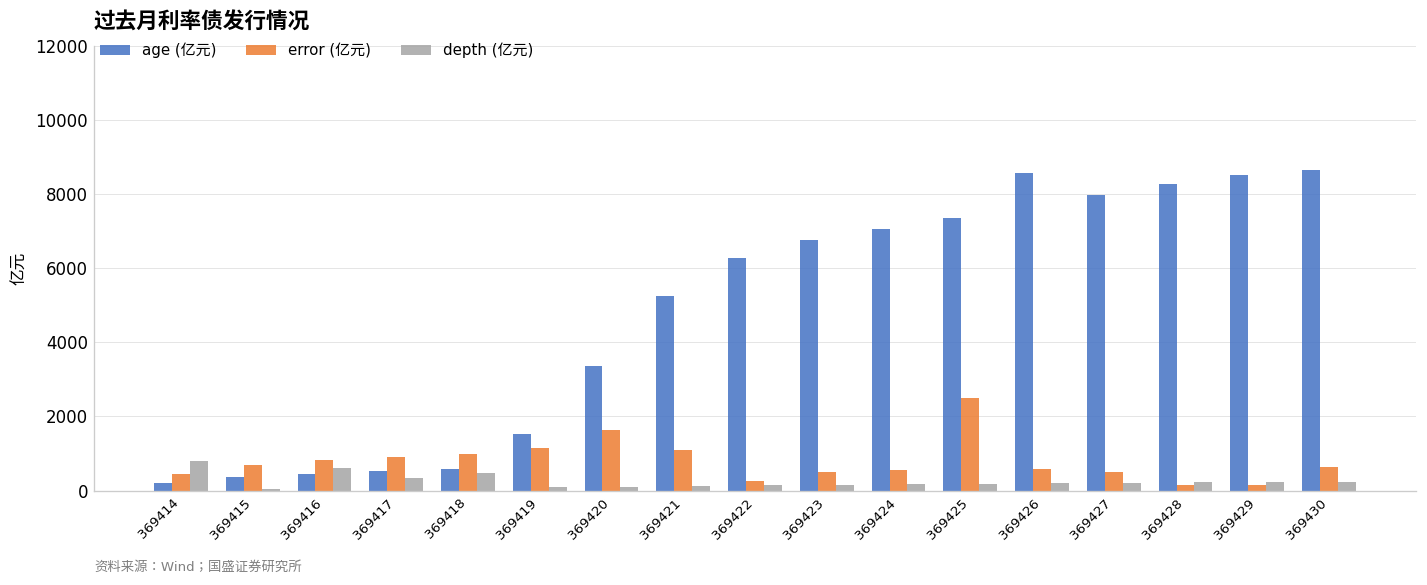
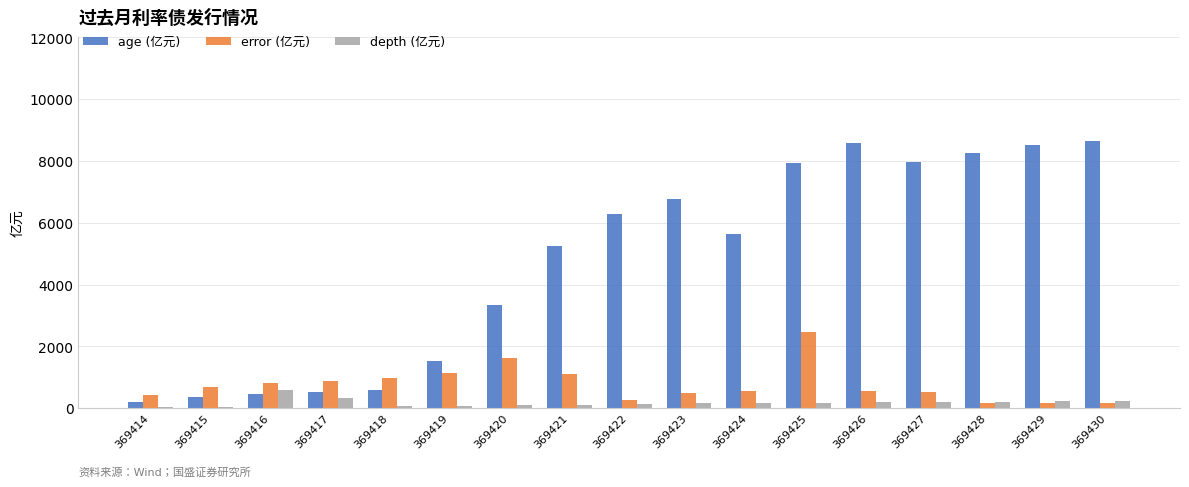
  {
    "age (亿元)": {
      "369414": 200,
      "369415": 400,
      "369416": 400,
      "369417": 500,
      "369418": 600,
      "369419": 1500,
      "369420": 3400,
      "369421": 5200,
      "369422": 6300,
      "369423": 6800,
-     "369424": 7000,
-     "369425": 7300,
+     "369424": 5700,
+     "369425": 7900,
      "369426": 8600,
      "369427": 8000,
      "369428": 8300,
      "369429": 8500,
      "369430": 8600
    },
    "error (亿元)": {
      "369414": 400,
      "369415": 700,
      "369416": 800,
      "369417": 900,
      "369418": 1000,
      "369419": 1200,
      "369420": 1600,
      "369421": 1100,
      "369422": 300,
      "369423": 500,
      "369424": 600,
      "369425": 2500,
      "369426": 600,
      "369427": 500,
      "369428": 200,
      "369429": 200,
-     "369430": 600
+     "369430": 200
    },
    "depth (亿元)": {
-     "369414": 800,
+     "369414": 0,
      "369416": 600,
      "369417": 300,
-     "369418": 500,
+     "369418": 100,
      "369419": 100,
      "369420": 100,
      "369421": 100,
      "369422": 100,
      "369423": 200,
      "369424": 200,
      "369425": 200,
      "369426": 200,
      "369427": 200,
      "369428": 200,
      "369429": 200,
      "369430": 200
    }
  }
